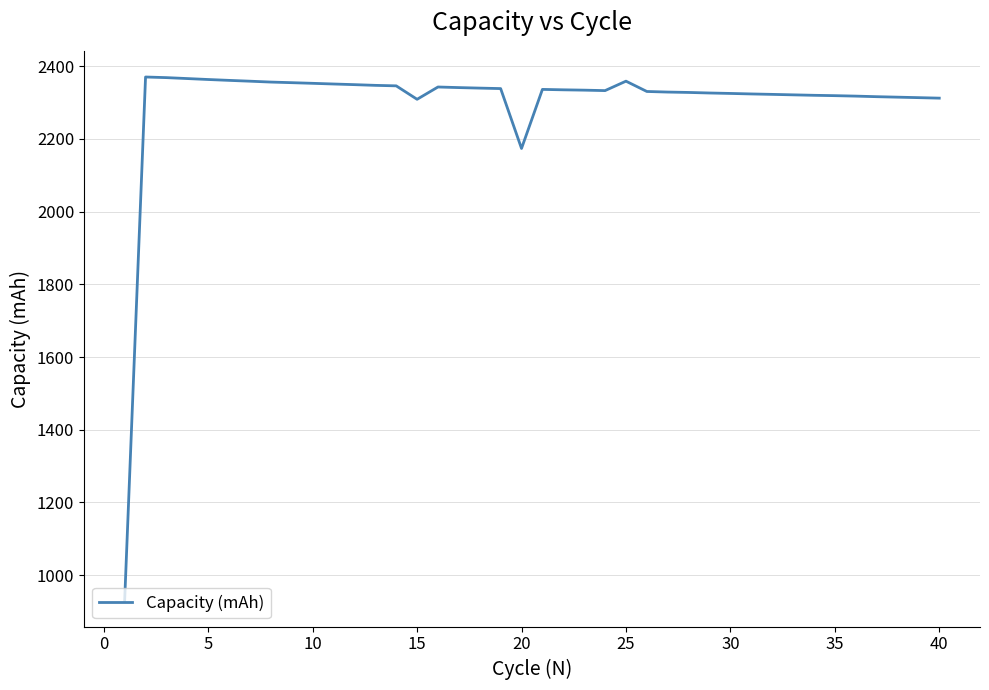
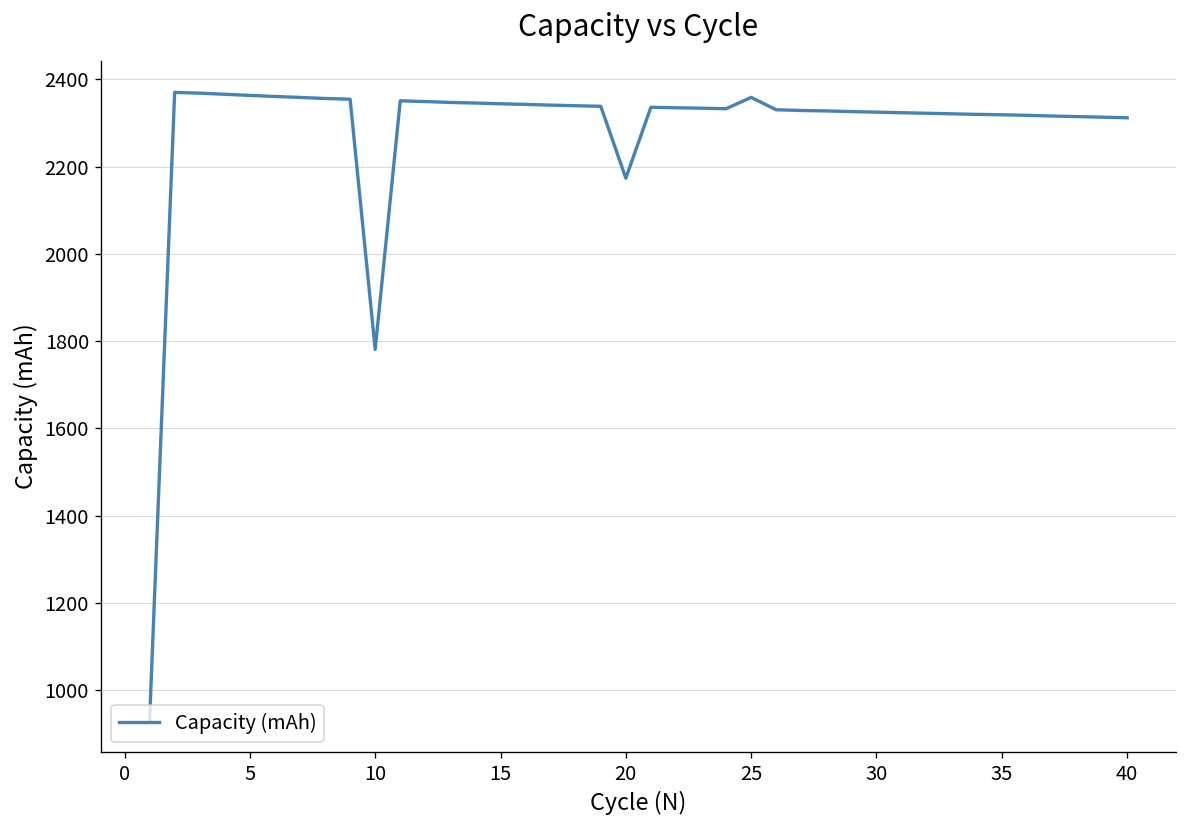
  {
    "5": 2360,
-   "10": 2350,
-   "15": 2310,
+   "10": 1780,
+   "15": 2340,
    "20": 2170,
    "25": 2360,
    "30": 2330,
    "35": 2320,
    "40": 2310
  }
